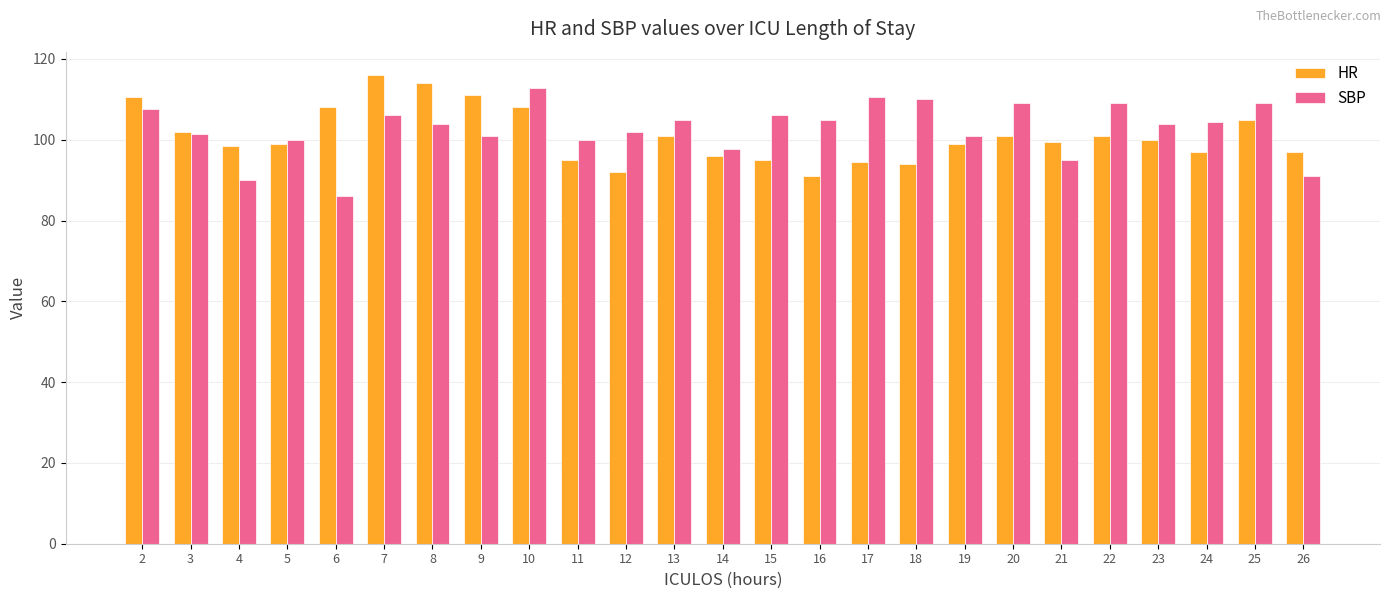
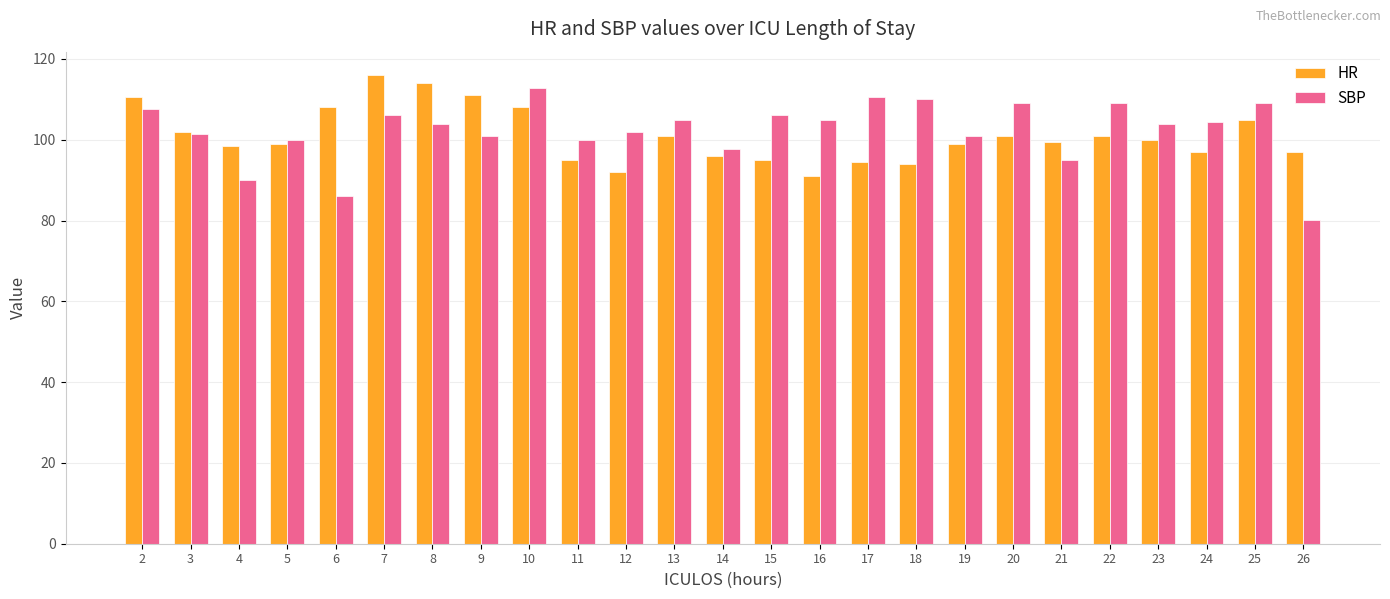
  {
    "HR": {
      "2": 111,
      "3": 102,
      "4": 99,
      "5": 99,
      "6": 108,
      "7": 116,
      "8": 114,
      "9": 111,
      "10": 108,
      "11": 95,
      "12": 92,
      "13": 101,
      "14": 96,
      "15": 95,
      "16": 91,
      "17": 95,
      "18": 94,
      "19": 99,
      "20": 101,
      "21": 100,
      "22": 101,
      "23": 100,
      "24": 97,
      "25": 105,
      "26": 97
    },
    "SBP": {
      "2": 108,
      "3": 101,
      "4": 90,
      "5": 100,
      "6": 86,
      "7": 106,
      "8": 104,
      "9": 101,
      "10": 113,
      "11": 100,
      "12": 102,
      "13": 105,
      "14": 98,
      "15": 106,
      "16": 105,
      "17": 111,
      "18": 110,
      "19": 101,
      "20": 109,
      "21": 95,
      "22": 109,
      "23": 104,
      "24": 105,
      "25": 109,
-     "26": 91
+     "26": 80
    }
  }
